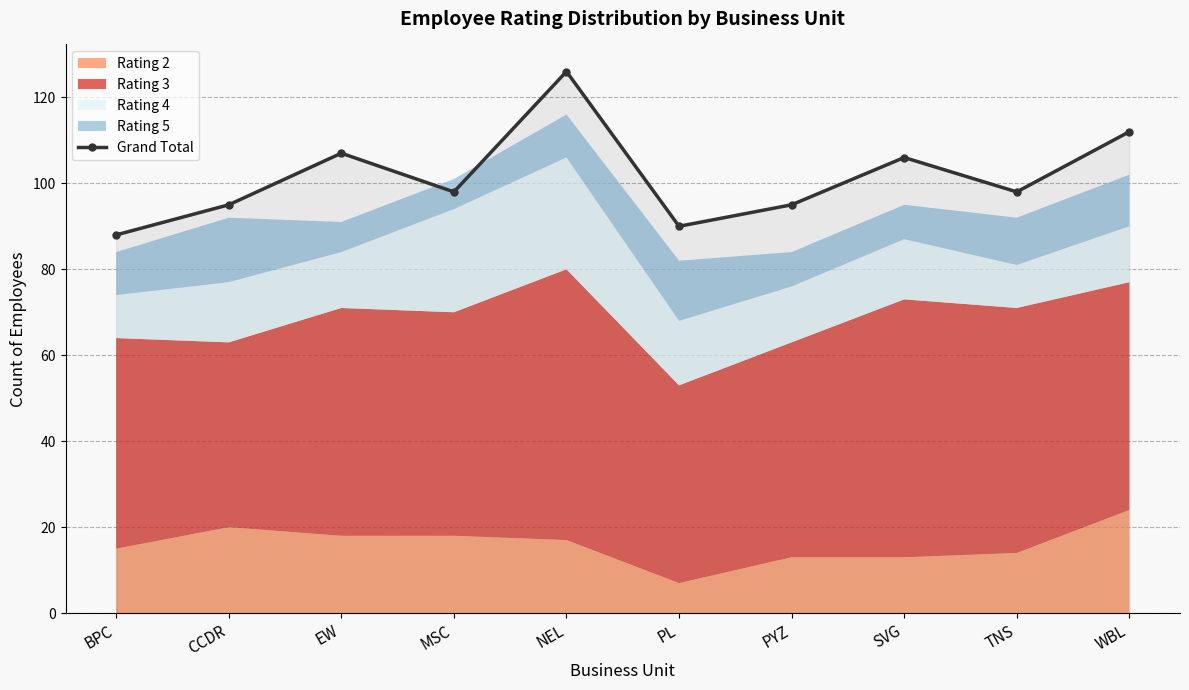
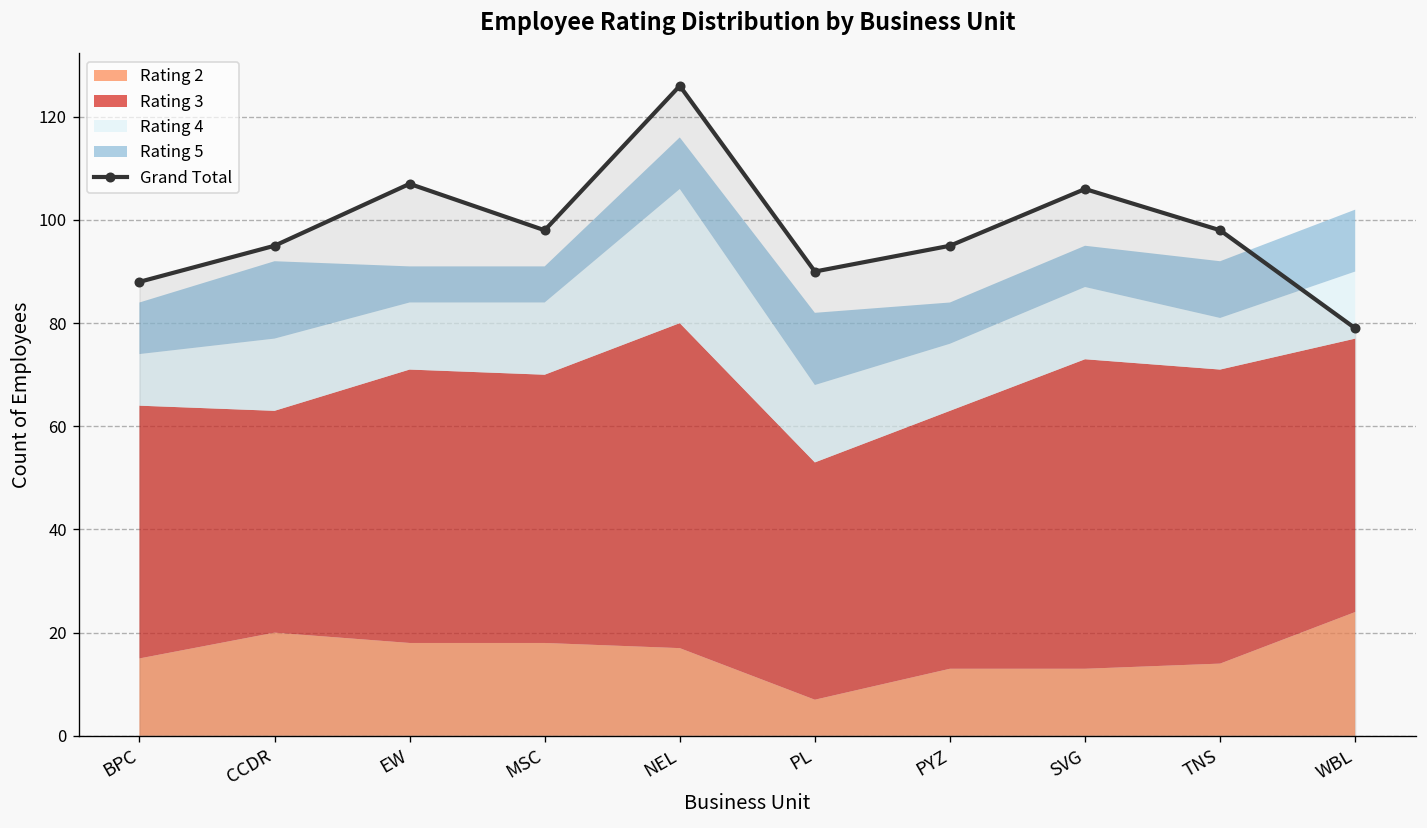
  {
    "Grand Total": {
      "BPC": 88,
      "CCDR": 95,
      "EW": 107,
      "MSC": 98,
      "NEL": 126,
      "PL": 90,
      "PYZ": 95,
      "SVG": 106,
      "TNS": 98,
-     "WBL": 112
+     "WBL": 79
    },
    "Rating 2": {
      "BPC": 15,
      "CCDR": 20,
      "EW": 18,
      "MSC": 18,
      "NEL": 17,
      "PL": 7,
      "PYZ": 13,
      "SVG": 13,
      "TNS": 14,
      "WBL": 24
    },
    "Rating 3": {
      "BPC": 49,
      "CCDR": 43,
      "EW": 53,
      "MSC": 52,
      "NEL": 63,
      "PL": 46,
      "PYZ": 50,
      "SVG": 60,
      "TNS": 57,
      "WBL": 53
    },
    "Rating 4": {
      "BPC": 10,
      "CCDR": 14,
      "EW": 13,
-     "MSC": 24,
+     "MSC": 14,
      "NEL": 26,
      "PL": 15,
      "PYZ": 13,
      "SVG": 14,
      "TNS": 10,
      "WBL": 13
    },
    "Rating 5": {
      "BPC": 10,
      "CCDR": 15,
      "EW": 7,
      "MSC": 7,
      "NEL": 10,
      "PL": 14,
      "PYZ": 8,
      "SVG": 8,
      "TNS": 11,
      "WBL": 12
    }
  }
